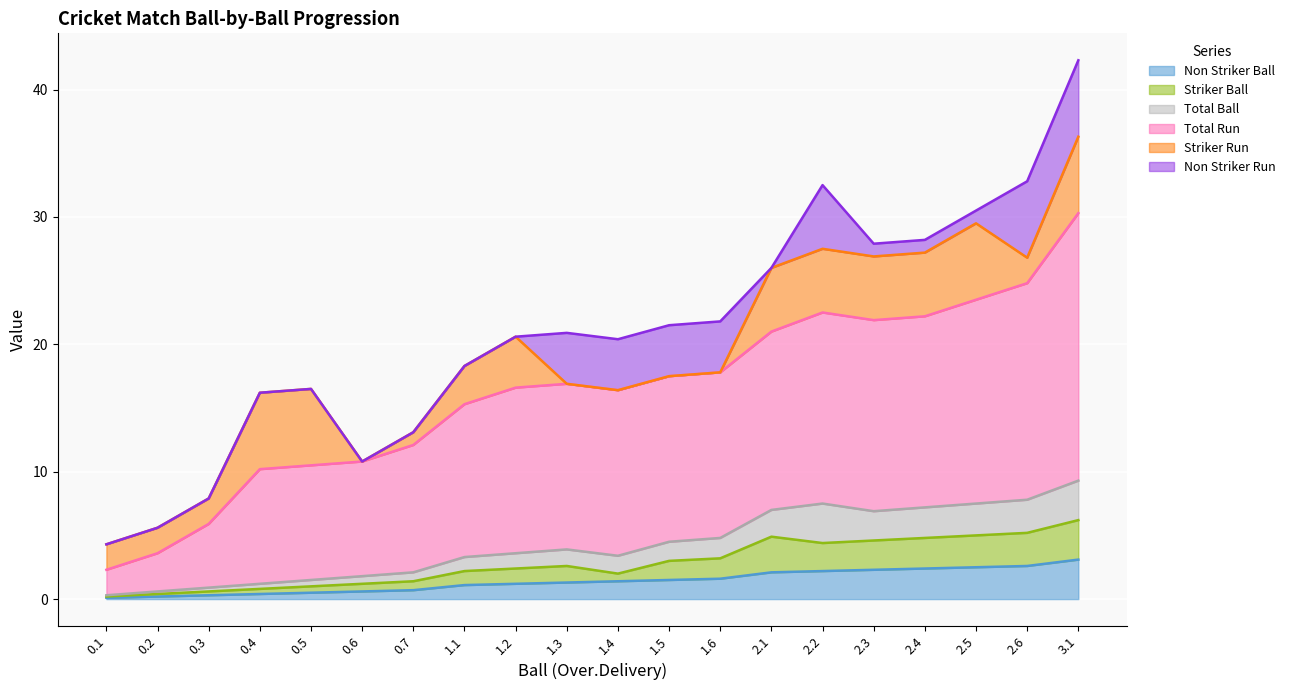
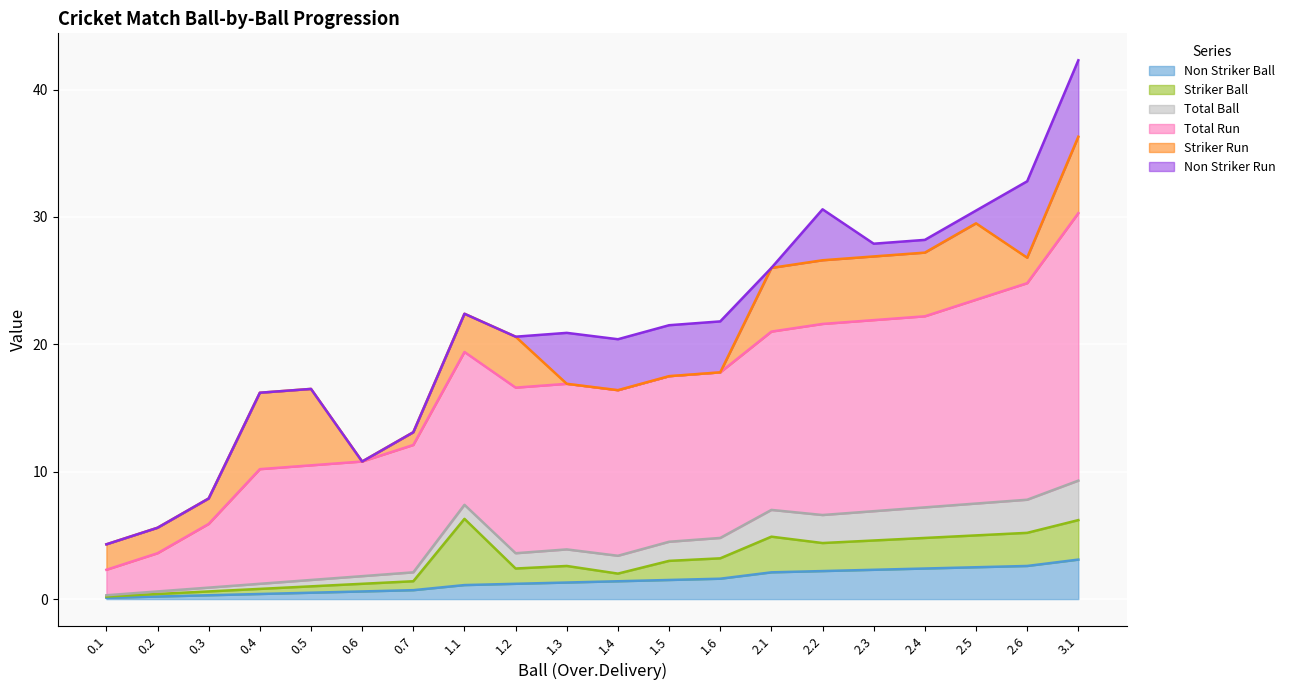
  {
    "Non Striker Ball": {
      "0.3": 0.3,
      "0.4": 0.4,
      "0.5": 0.5,
      "0.6": 0.6,
      "0.7": 0.7,
      "1.1": 1.1,
      "1.2": 1.2,
      "1.3": 1.3,
      "1.4": 1.4,
      "1.5": 1.5,
      "1.6": 1.6,
      "2.1": 2.1,
      "2.2": 2.2,
      "2.3": 2.3,
      "2.4": 2.4,
      "2.5": 2.5,
      "2.6": 2.6,
      "3.1": 3.1
    },
    "Striker Ball": {
      "0.3": 0.3,
      "0.4": 0.4,
      "0.5": 0.5,
      "0.6": 0.6,
      "0.7": 0.7,
-     "1.1": 1.1,
+     "1.1": 5.2,
      "1.2": 1.2,
      "1.3": 1.3,
      "1.4": 0.6,
      "1.5": 1.5,
      "1.6": 1.6,
      "2.1": 2.8,
      "2.2": 2.2,
      "2.3": 2.3,
      "2.4": 2.4,
      "2.5": 2.5,
      "2.6": 2.6,
      "3.1": 3.1
    },
    "Total Ball": {
      "0.2": 0.2,
      "0.3": 0.3,
      "0.4": 0.4,
      "0.5": 0.5,
      "0.6": 0.6,
      "0.7": 0.7,
      "1.1": 1.1,
      "1.2": 1.2,
      "1.3": 1.3,
      "1.4": 1.4,
      "1.5": 1.5,
      "1.6": 1.6,
      "2.1": 2.1,
-     "2.2": 3.1,
+     "2.2": 2.2,
      "2.3": 2.3,
      "2.4": 2.4,
      "2.5": 2.5,
      "2.6": 2.6,
      "3.1": 3.1
    },
    "Total Run": {
      "0.1": 2.0,
      "0.2": 3.0,
      "0.3": 5.0,
      "0.4": 9.0,
      "0.5": 9.0,
      "0.7": 10.0,
      "1.1": 12.0,
      "1.2": 13.0,
      "2.1": 14.0,
      "2.2": 15.0,
      "2.3": 15.0,
      "2.4": 15.0,
      "2.5": 16.0,
      "2.6": 17.0,
      "3.1": 21.0
    },
    "Striker Run": {
      "2.2": 5.0,
      "2.3": 5.0,
      "2.4": 5.0,
      "2.5": 6.0,
      "2.6": 2.0,
      "3.1": 6.0
    },
    "Non Striker Run": {
      "1.3": 4,
      "1.4": 4,
      "1.5": 4,
      "1.6": 4,
-     "2.2": 5,
+     "2.2": 4,
      "2.3": 1,
      "2.4": 1,
      "2.5": 1,
      "2.6": 6,
      "3.1": 6
    }
  }
